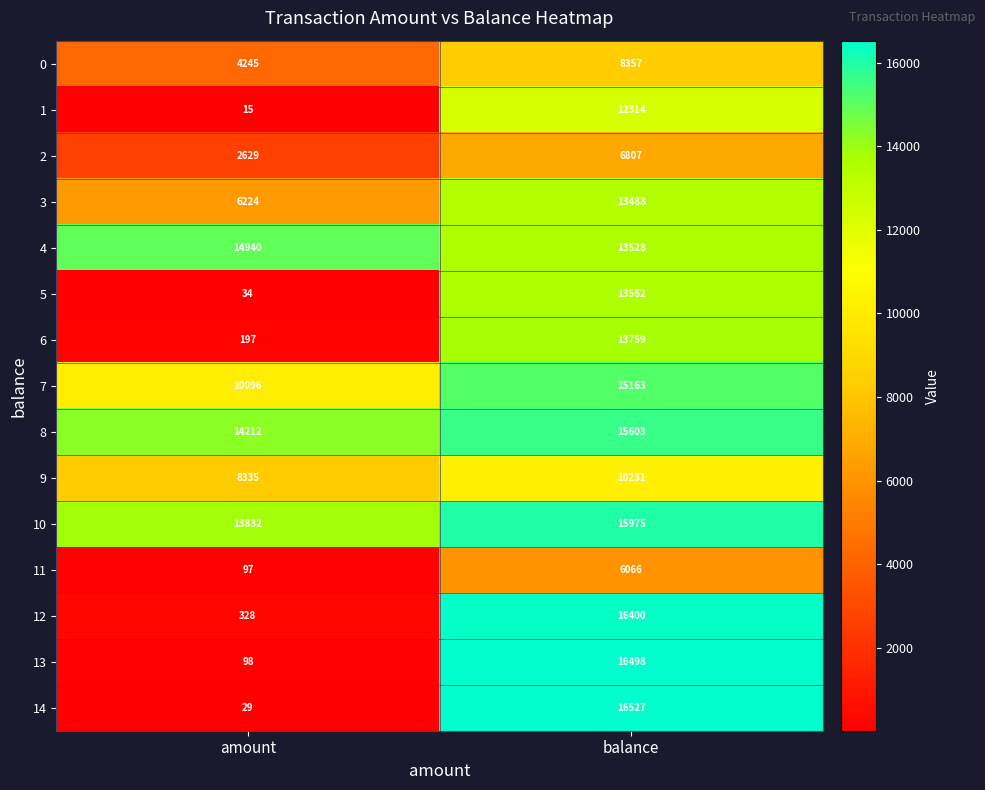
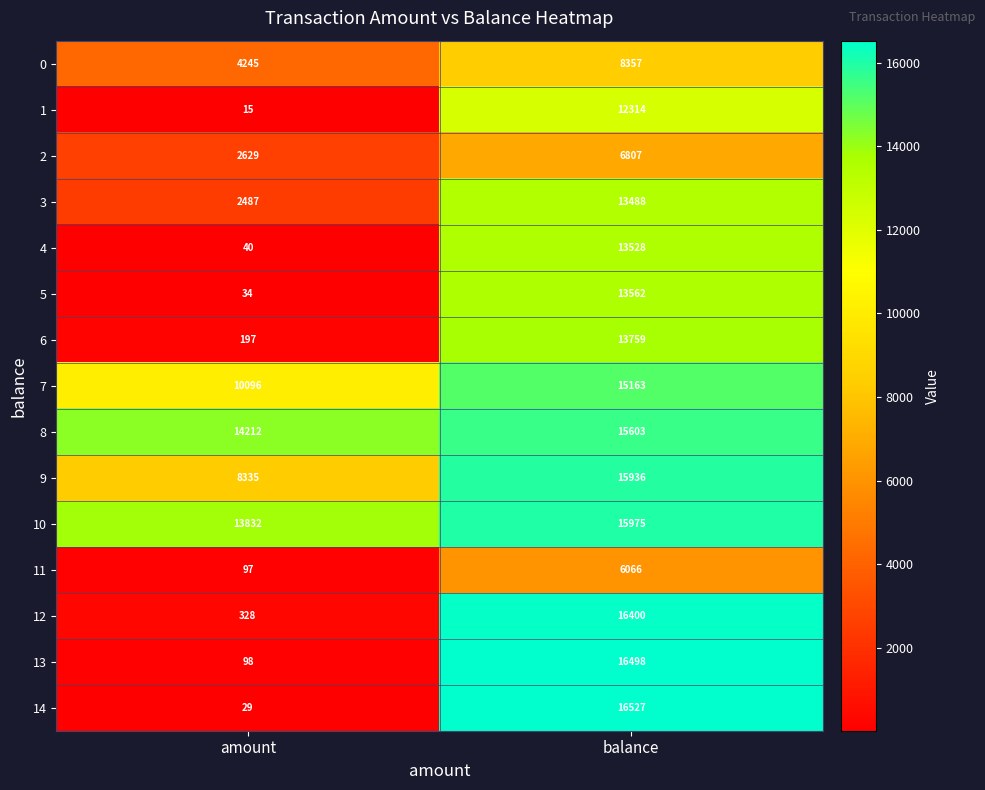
  {
    "0": {
      "amount": 4245,
      "balance": 8357
    },
    "1": {
      "amount": 15,
      "balance": 12314
    },
    "2": {
      "amount": 2629,
      "balance": 6807
    },
    "3": {
-     "amount": 6224,
+     "amount": 2487,
      "balance": 13488
    },
    "4": {
-     "amount": 14940,
+     "amount": 40,
      "balance": 13528
    },
    "5": {
      "amount": 34,
      "balance": 13562
    },
    "6": {
      "amount": 197,
      "balance": 13759
    },
    "7": {
      "amount": 10096,
      "balance": 15163
    },
    "8": {
      "amount": 14212,
      "balance": 15603
    },
    "9": {
      "amount": 8335,
-     "balance": 10231
+     "balance": 15936
    },
    "10": {
      "amount": 13832,
      "balance": 15975
    },
    "11": {
      "amount": 97,
      "balance": 6066
    },
    "12": {
      "amount": 328,
      "balance": 16400
    },
    "13": {
      "amount": 98,
      "balance": 16498
    },
    "14": {
      "amount": 29,
      "balance": 16527
    }
  }
